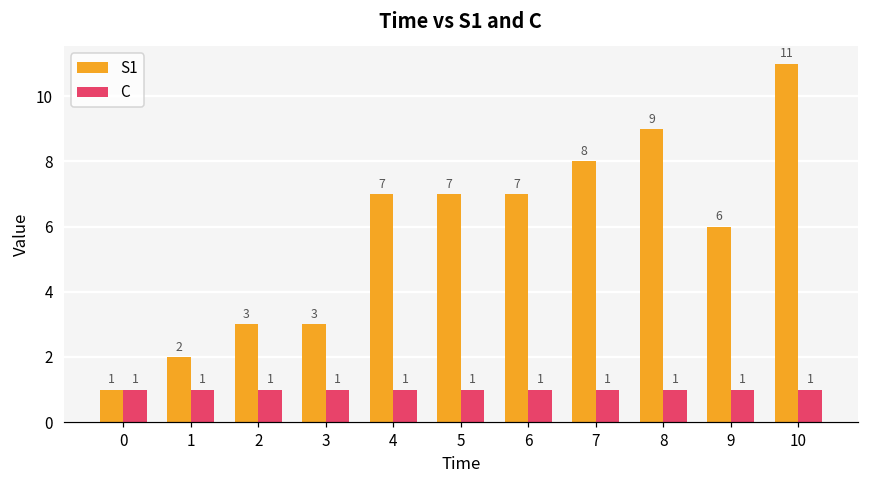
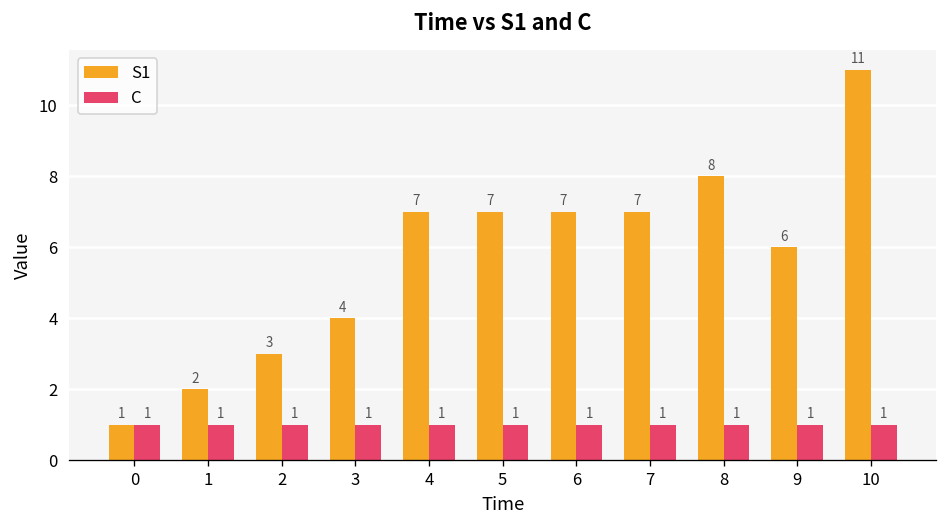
  {
    "S1": {
      "0": 1,
      "1": 2,
      "2": 3,
-     "3": 3,
+     "3": 4,
      "4": 7,
      "5": 7,
      "6": 7,
-     "7": 8,
-     "8": 9,
+     "7": 7,
+     "8": 8,
      "9": 6,
      "10": 11
    },
    "C": {
      "0": 1,
      "1": 1,
      "2": 1,
      "3": 1,
      "4": 1,
      "5": 1,
      "6": 1,
      "7": 1,
      "8": 1,
      "9": 1,
      "10": 1
    }
  }
